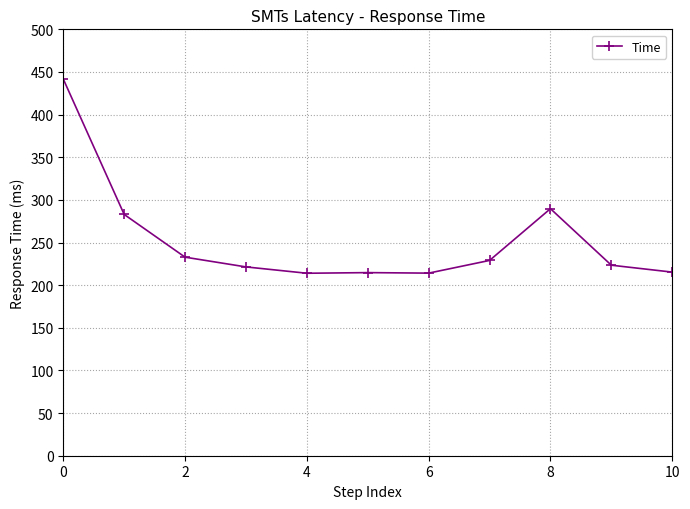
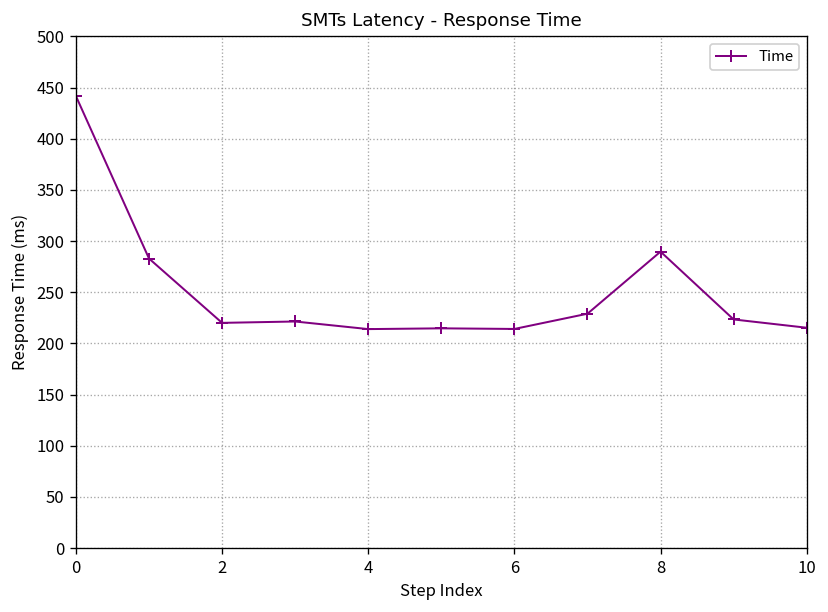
  {
    "0": 440,
-   "2": 230,
+   "2": 220,
    "4": 210,
    "6": 210,
    "8": 290,
    "10": 220
  }
